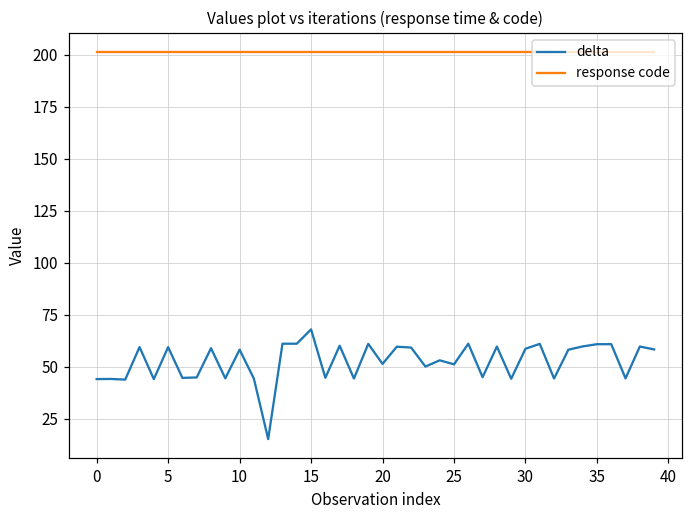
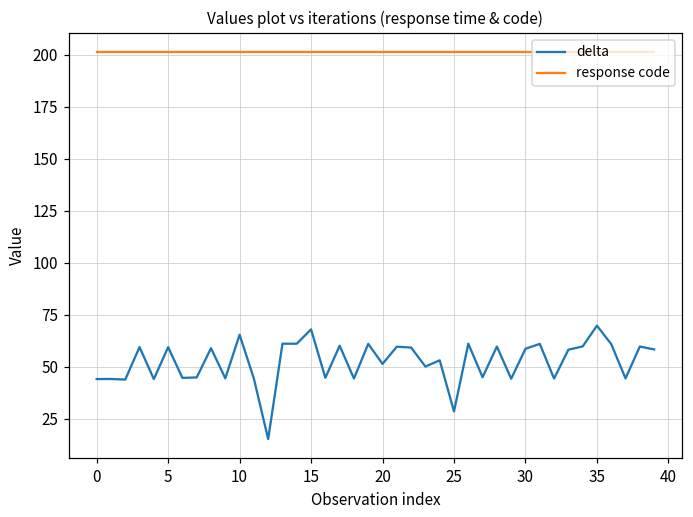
  {
    "delta": {
      "0": 44,
      "5": 59,
-     "10": 58,
+     "10": 65,
      "15": 68,
      "20": 51,
-     "25": 51,
+     "25": 28,
      "30": 59,
-     "35": 61
+     "35": 70
    },
    "response code": {
      "0": 201,
      "5": 201,
      "10": 201,
      "15": 201,
      "20": 201,
      "25": 201,
      "30": 201
    }
  }
